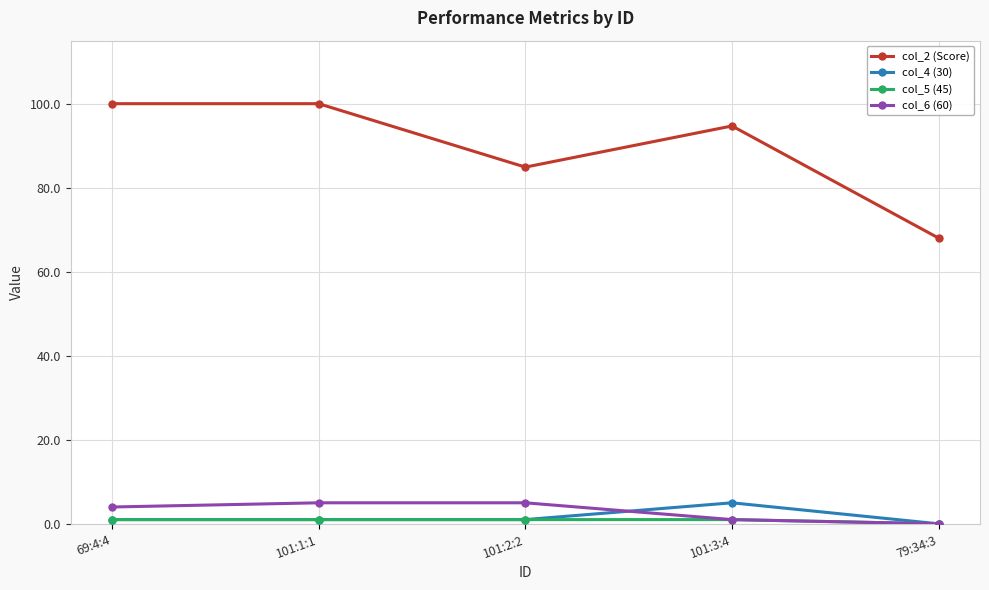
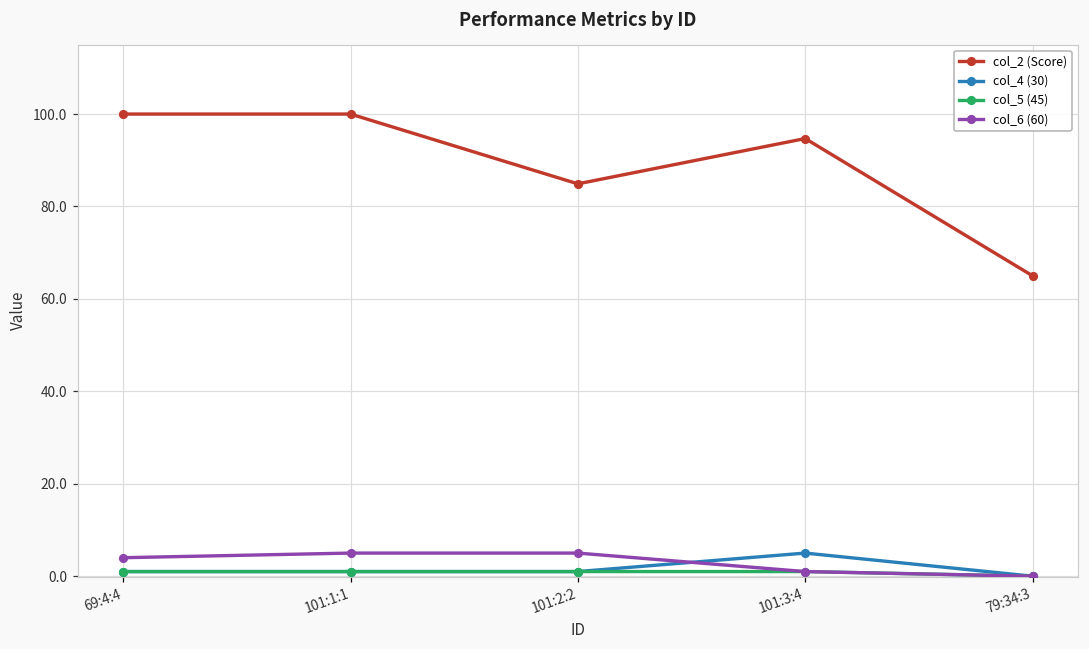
  {
    "col_2 (Score)": {
      "69:4:4": 100,
      "101:1:1": 100,
      "101:2:2": 85,
      "101:3:4": 95,
-     "79:34:3": 68
+     "79:34:3": 65
    },
    "col_4 (30)": {
      "101:3:4": 5
    },
    "col_6 (60)": {
      "69:4:4": 4,
      "101:1:1": 5,
      "101:2:2": 5
    }
  }
